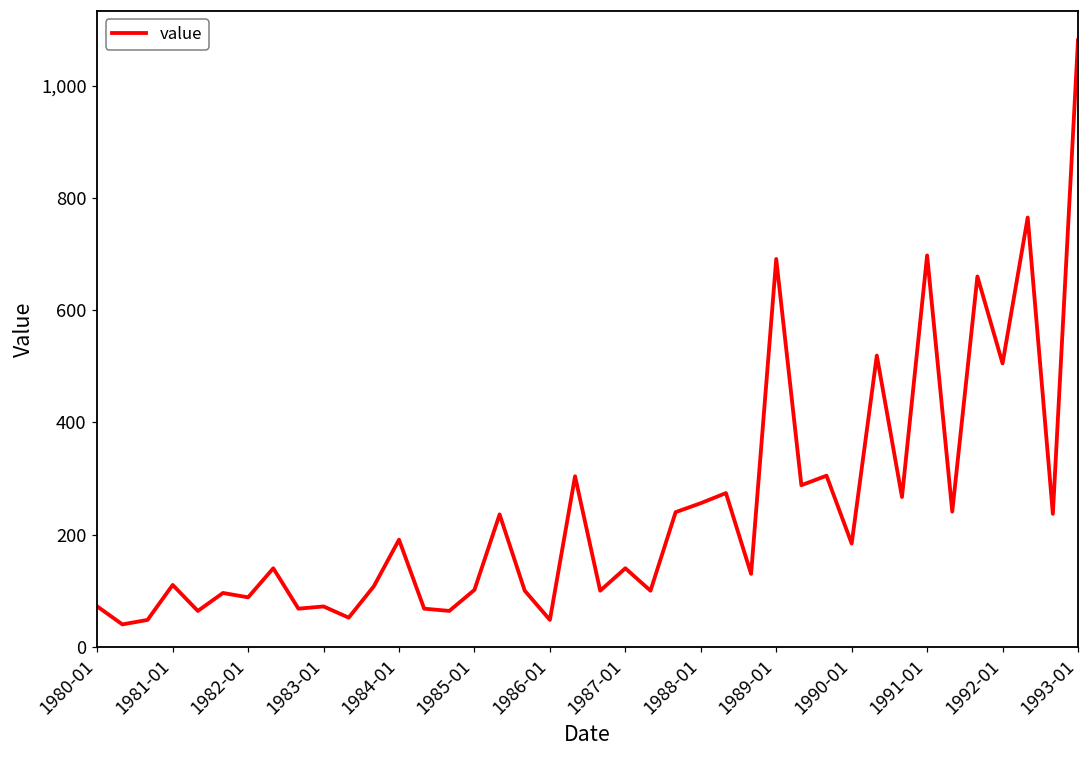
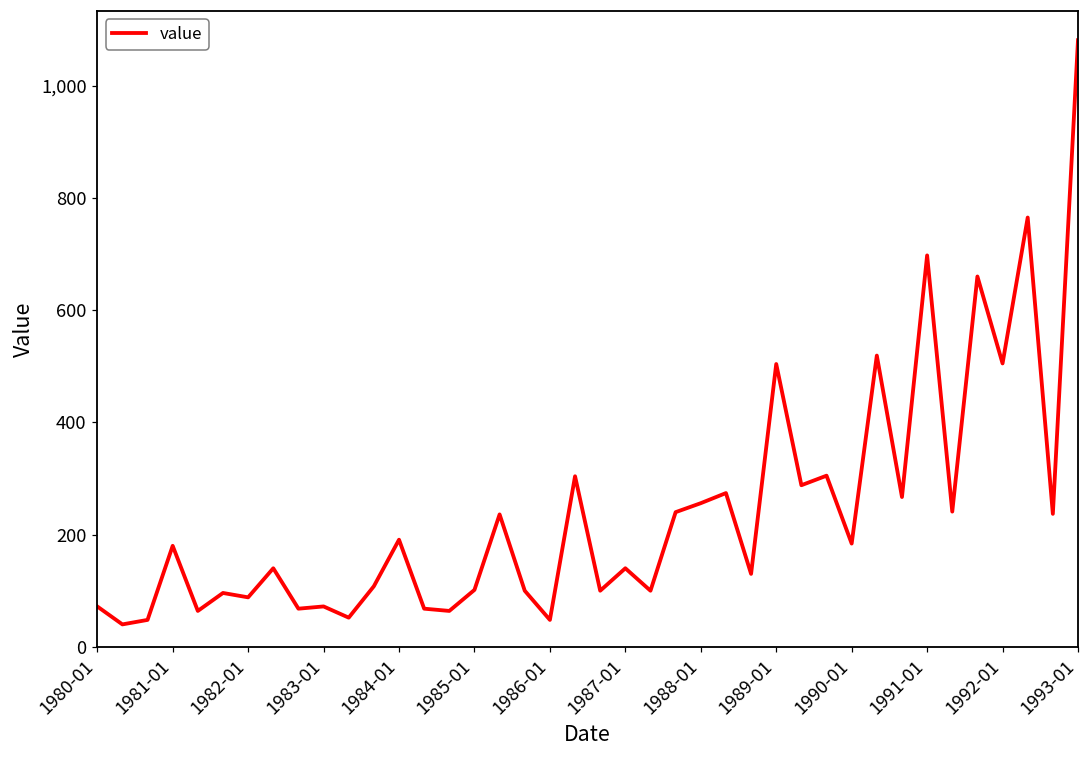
  {
    "1980-01": "70",
-   "1981-01": "110",
+   "1981-01": "180",
    "1982-01": "90",
    "1983-01": "70",
    "1984-01": "190",
    "1985-01": "100",
    "1986-01": "50",
    "1987-01": "140",
    "1988-01": "260",
-   "1989-01": "690",
+   "1989-01": "500",
    "1990-01": "180",
    "1991-01": "700",
    "1992-01": "510",
    "1993-01": "1,080"
  }
